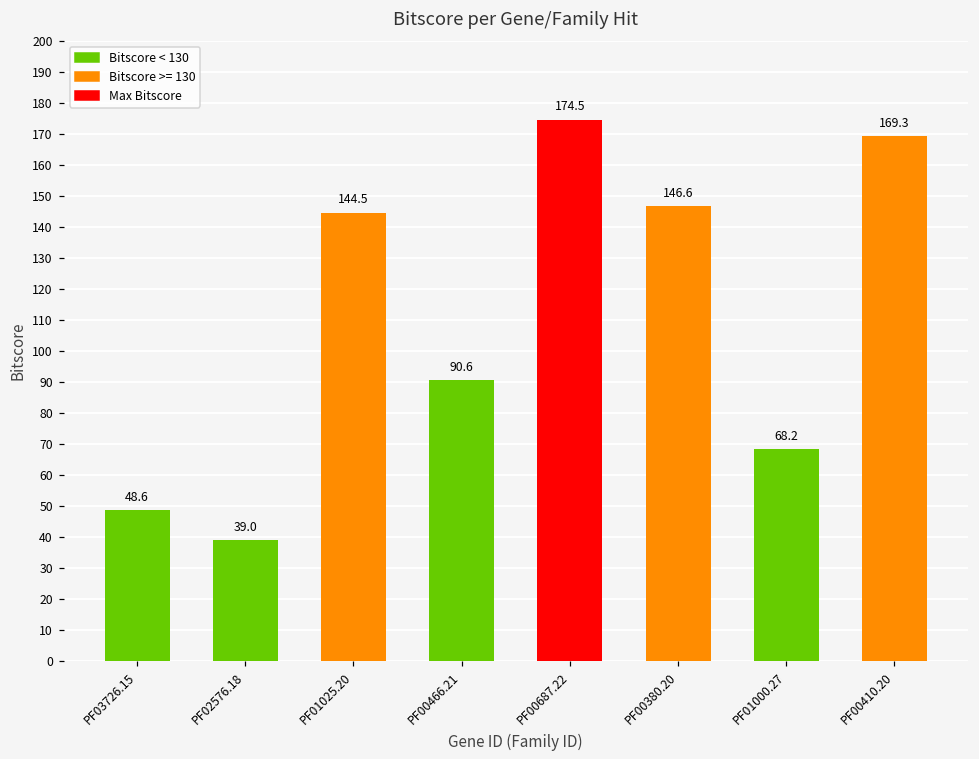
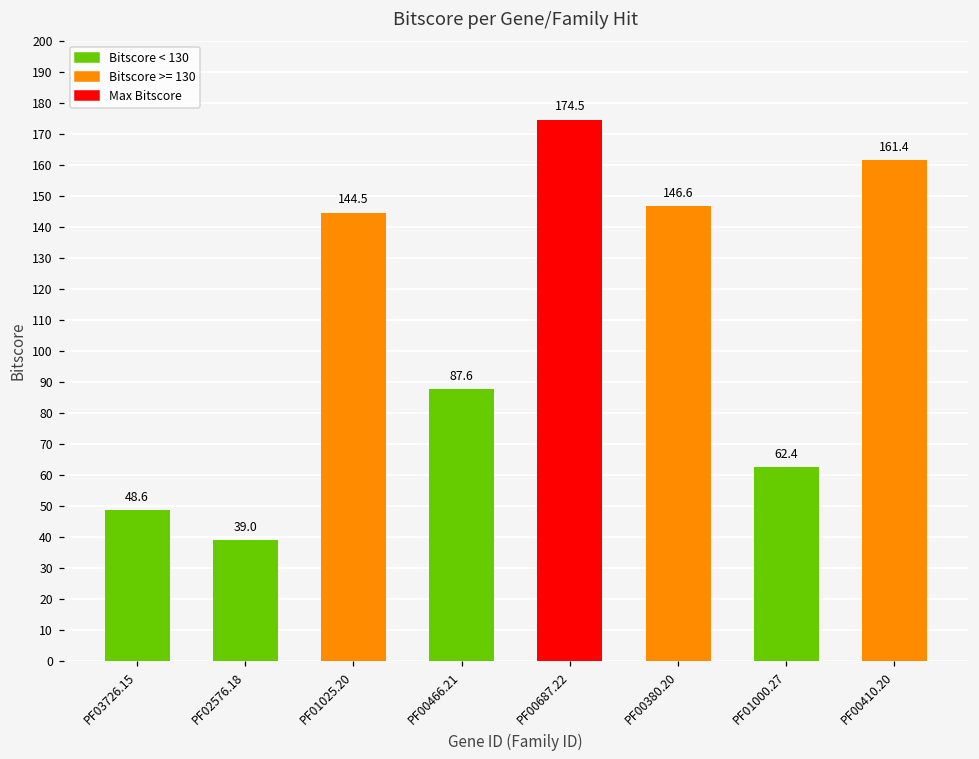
  {
    "PF03726.15": 48.6,
    "PF02576.18": 39.0,
    "PF01025.20": 144.5,
-   "PF00466.21": 90.6,
+   "PF00466.21": 87.6,
    "PF00687.22": 174.5,
    "PF00380.20": 146.6,
-   "PF01000.27": 68.2,
-   "PF00410.20": 169.3
+   "PF01000.27": 62.4,
+   "PF00410.20": 161.4
  }
